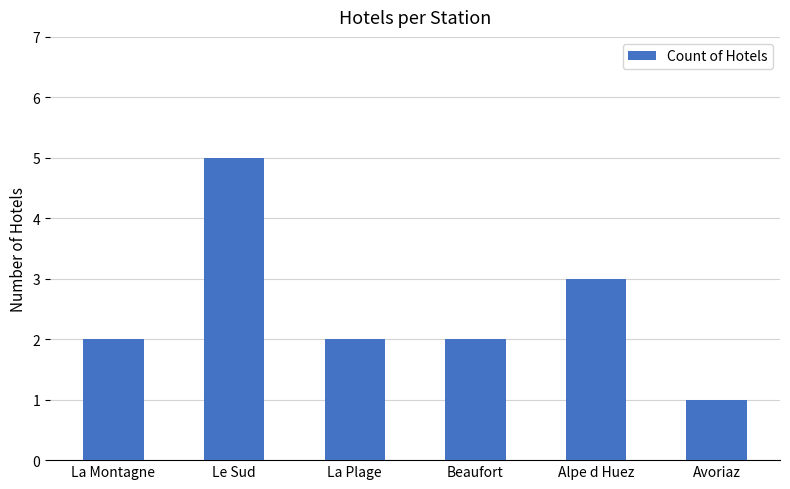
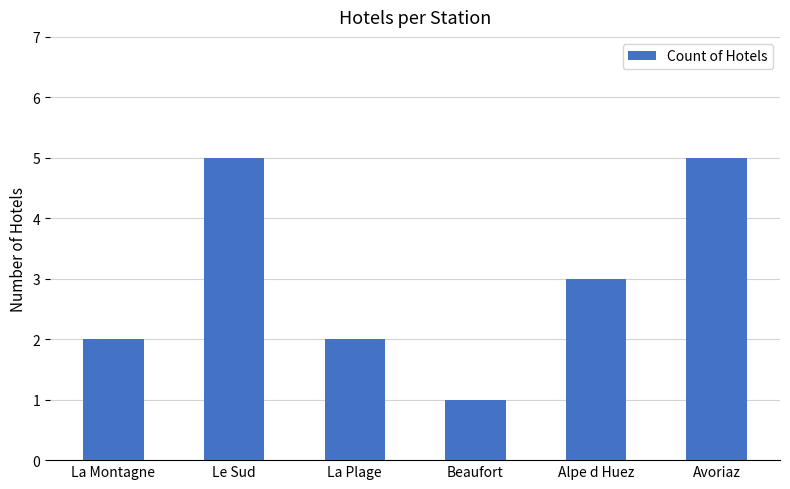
  {
    "La Montagne": 2,
    "Le Sud": 5,
    "La Plage": 2,
-   "Beaufort": 2,
+   "Beaufort": 1,
    "Alpe d Huez": 3,
-   "Avoriaz": 1
+   "Avoriaz": 5
  }
